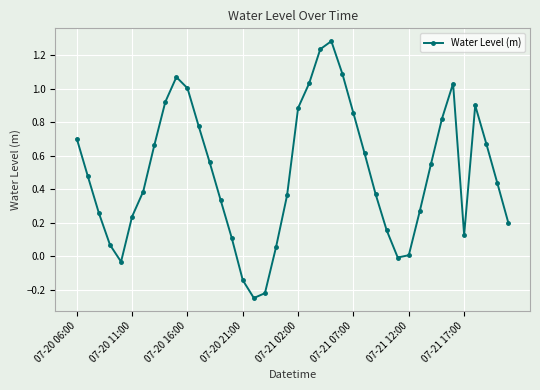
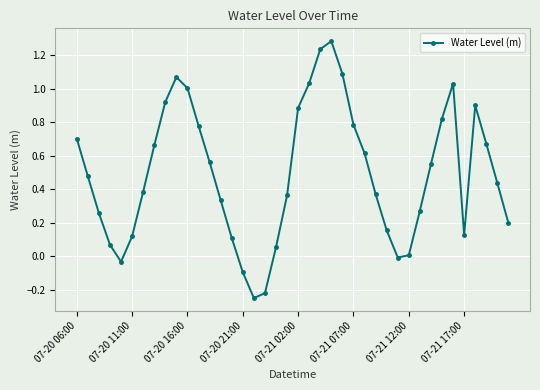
  {
    "07-20 06:00": 0.70,
-   "07-20 11:00": 0.24,
+   "07-20 11:00": 0.12,
    "07-20 16:00": 1.00,
-   "07-20 21:00": -0.14,
+   "07-20 21:00": -0.09,
    "07-21 02:00": 0.89,
-   "07-21 07:00": 0.85,
+   "07-21 07:00": 0.78,
    "07-21 12:00": 0.01,
    "07-21 17:00": 0.13
  }
